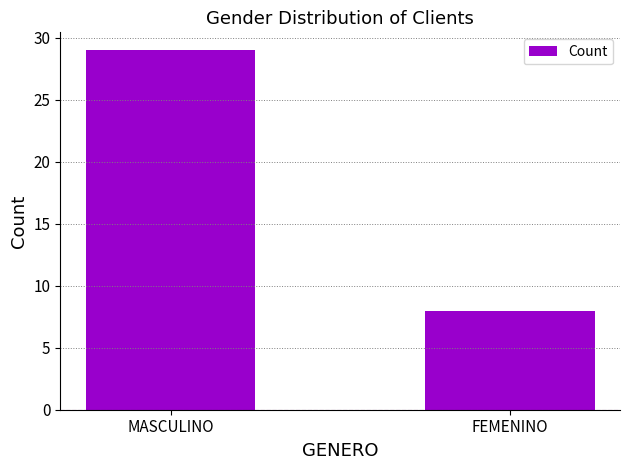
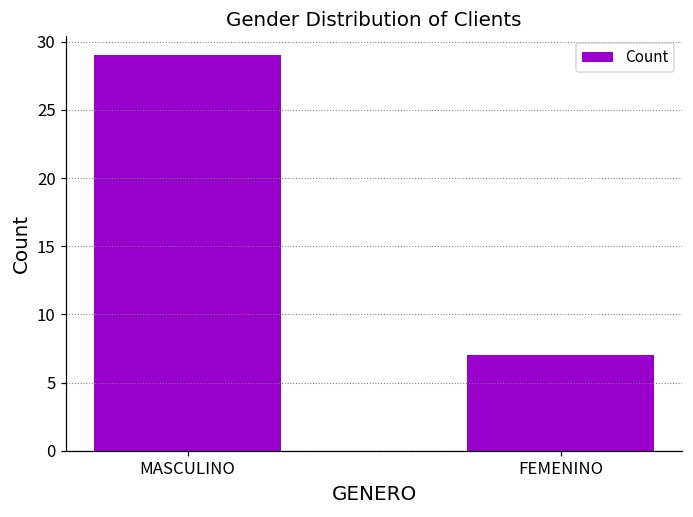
  {
    "MASCULINO": 29,
-   "FEMENINO": 8
+   "FEMENINO": 7
  }
